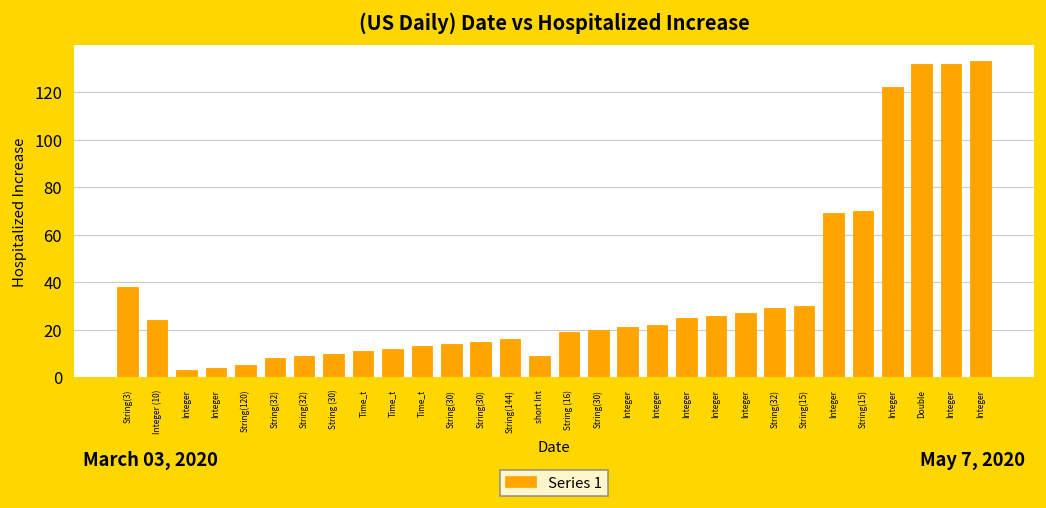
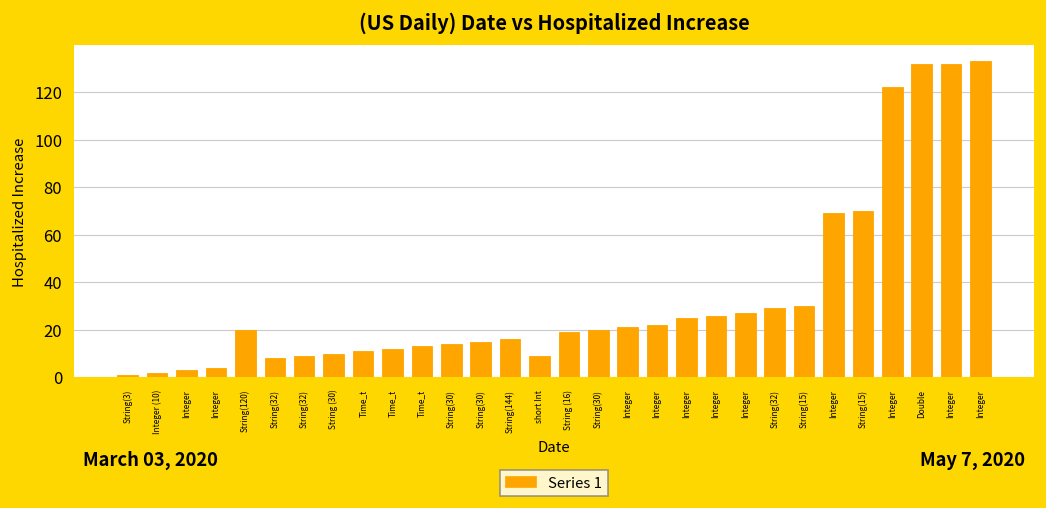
  {
-   "String(3)": 38,
-   "Integer (10)": 24,
-   "String(120)": 5,
+   "String(3)": 1,
+   "Integer (10)": 2,
+   "String(120)": 20,
    "String (30)": 10,
    "String(144)": 16,
    "short Int": 9,
    "String (16)": 19,
    "Double": 132
  }
